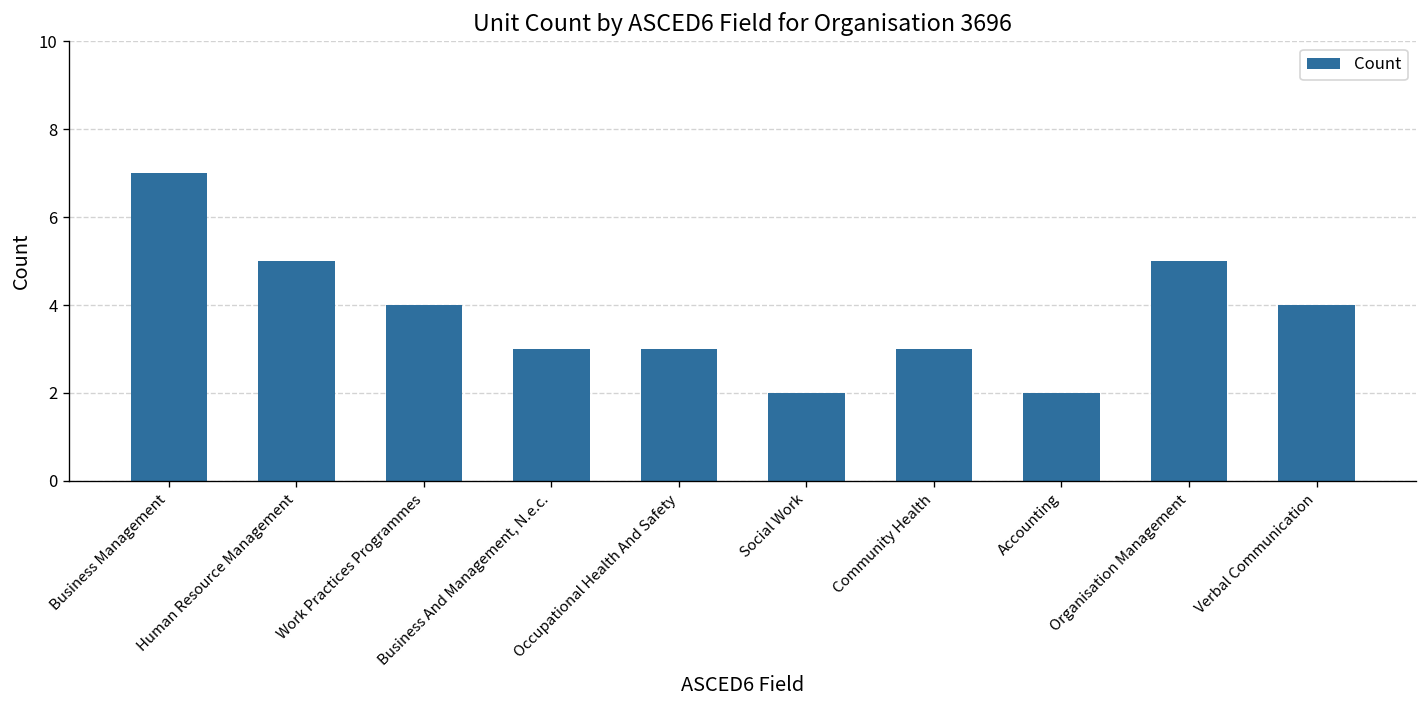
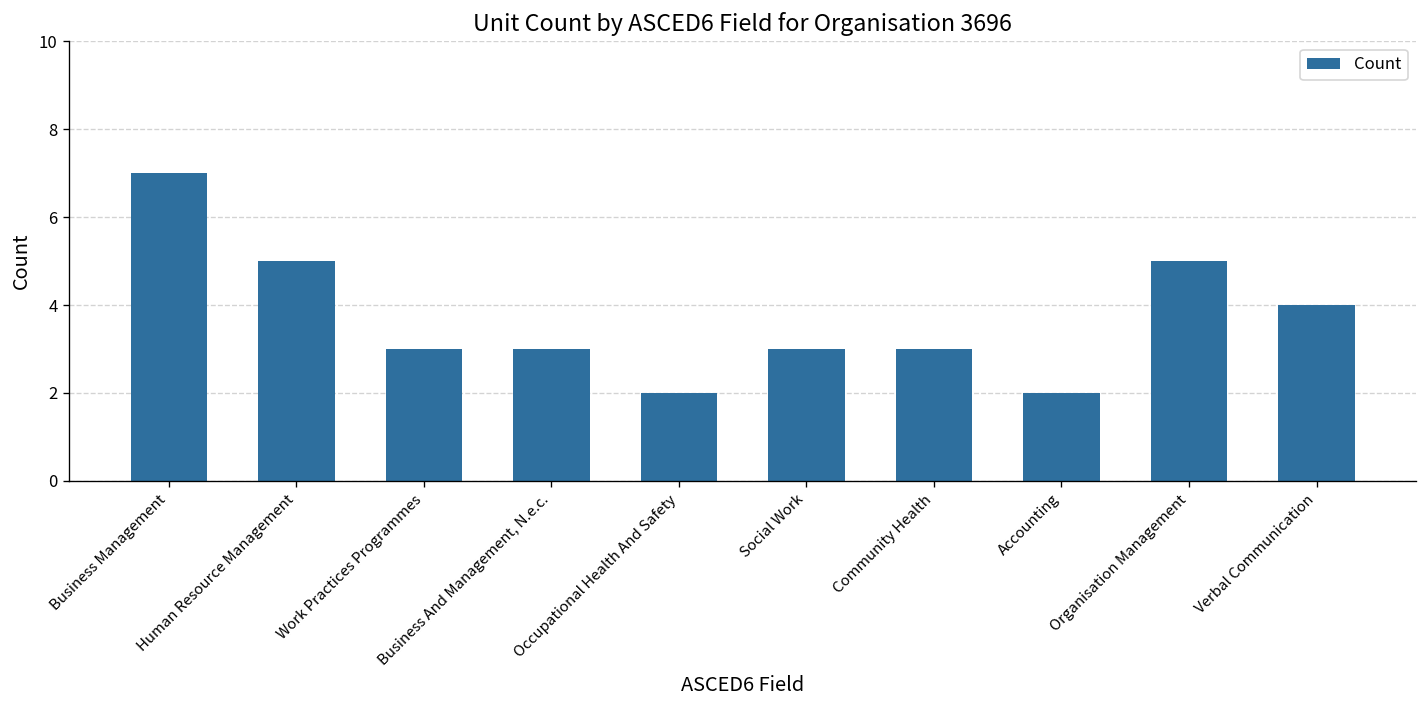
  {
    "Business Management": 7,
    "Human Resource Management": 5,
-   "Work Practices Programmes": 4,
+   "Work Practices Programmes": 3,
    "Business And Management, N.e.c.": 3,
-   "Occupational Health And Safety": 3,
-   "Social Work": 2,
+   "Occupational Health And Safety": 2,
+   "Social Work": 3,
    "Community Health": 3,
    "Accounting": 2,
    "Organisation Management": 5,
    "Verbal Communication": 4
  }
